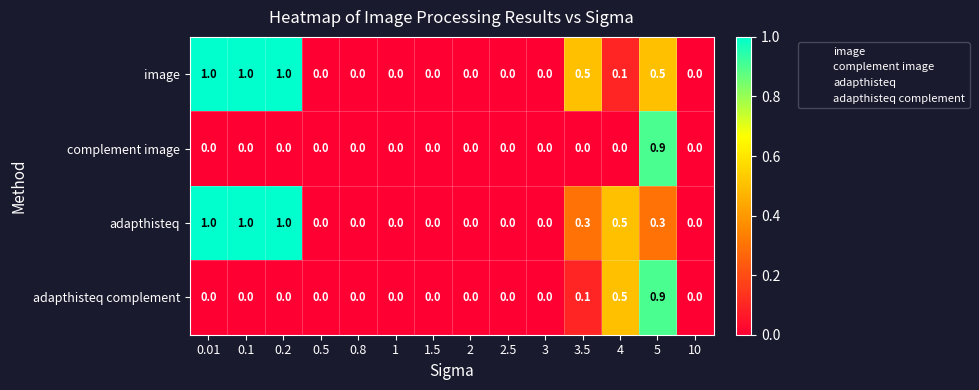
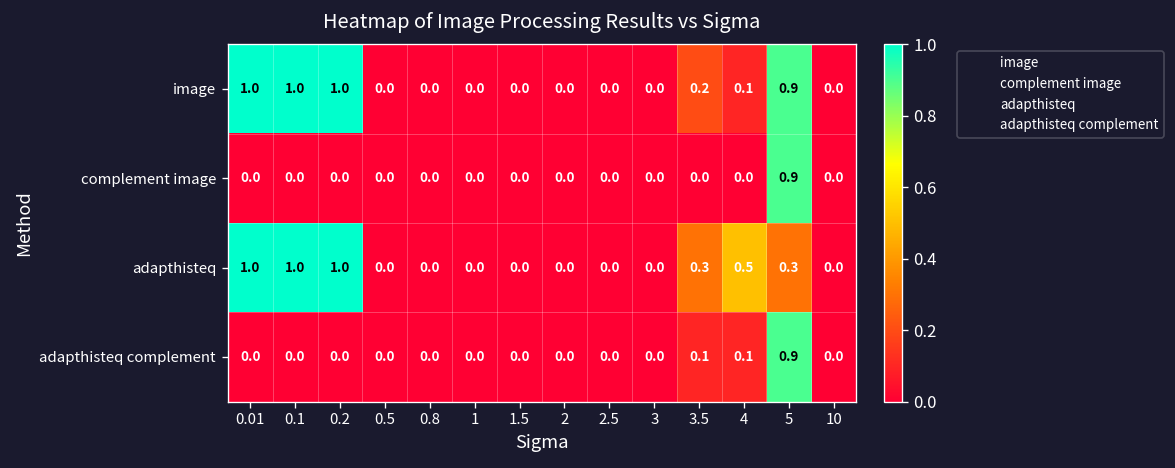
  {
    "image": {
      "0.01": 1.0,
      "0.1": 1.0,
      "0.2": 1.0,
      "0.5": 0.0,
      "0.8": 0.0,
      "1": 0.0,
      "1.5": 0.0,
      "2": 0.0,
      "2.5": 0.0,
      "3": 0.0,
-     "3.5": 0.5,
+     "3.5": 0.2,
      "4": 0.1,
-     "5": 0.5,
+     "5": 0.9,
      "10": 0.0
    },
    "complement image": {
      "0.01": 0.0,
      "0.1": 0.0,
      "0.2": 0.0,
      "0.5": 0.0,
      "0.8": 0.0,
      "1": 0.0,
      "1.5": 0.0,
      "2": 0.0,
      "2.5": 0.0,
      "3": 0.0,
      "3.5": 0.0,
      "4": 0.0,
      "5": 0.9,
      "10": 0.0
    },
    "adapthisteq": {
      "0.01": 1.0,
      "0.1": 1.0,
      "0.2": 1.0,
      "0.5": 0.0,
      "0.8": 0.0,
      "1": 0.0,
      "1.5": 0.0,
      "2": 0.0,
      "2.5": 0.0,
      "3": 0.0,
      "3.5": 0.3,
      "4": 0.5,
      "5": 0.3,
      "10": 0.0
    },
    "adapthisteq complement": {
      "0.01": 0.0,
      "0.1": 0.0,
      "0.2": 0.0,
      "0.5": 0.0,
      "0.8": 0.0,
      "1": 0.0,
      "1.5": 0.0,
      "2": 0.0,
      "2.5": 0.0,
      "3": 0.0,
      "3.5": 0.1,
-     "4": 0.5,
+     "4": 0.1,
      "5": 0.9,
      "10": 0.0
    }
  }
